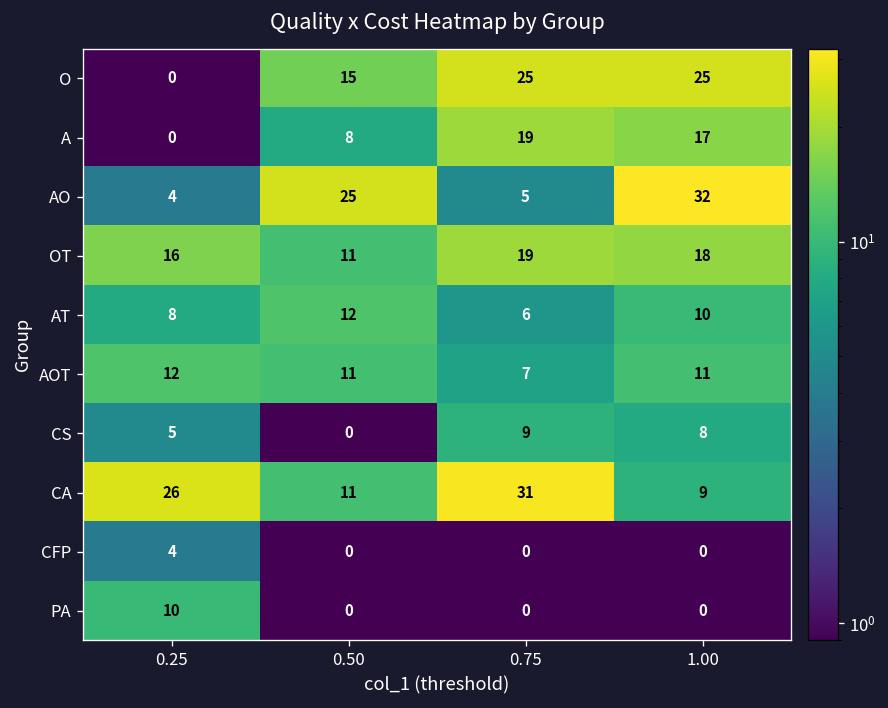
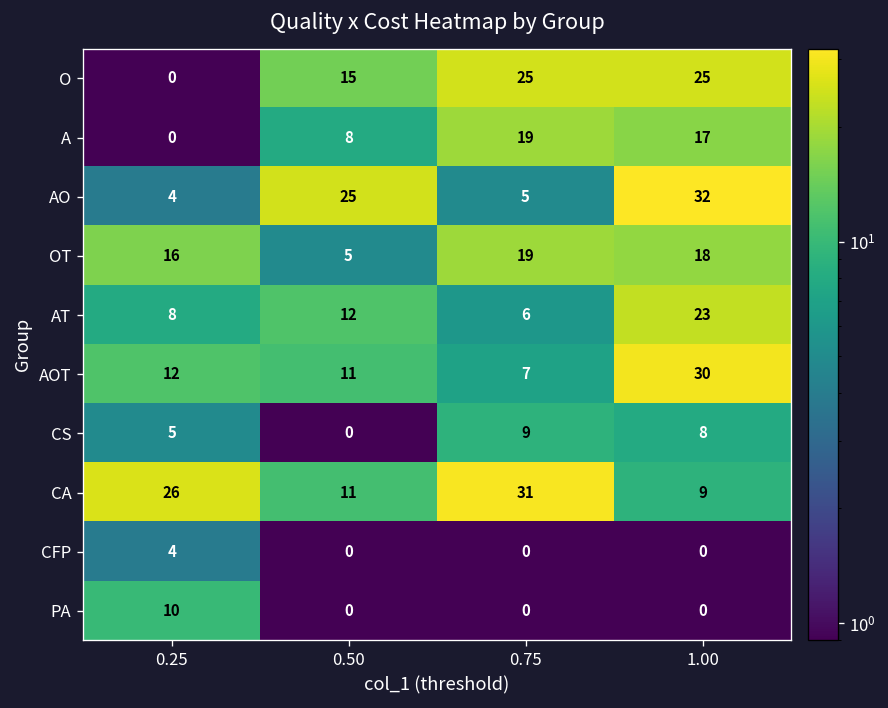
  {
    "O": {
      "0.25": 0,
      "0.50": 15,
      "0.75": 25,
      "1.00": 25
    },
    "A": {
      "0.25": 0,
      "0.50": 8,
      "0.75": 19,
      "1.00": 17
    },
    "AO": {
      "0.25": 4,
      "0.50": 25,
      "0.75": 5,
      "1.00": 32
    },
    "OT": {
      "0.25": 16,
-     "0.50": 11,
+     "0.50": 5,
      "0.75": 19,
      "1.00": 18
    },
    "AT": {
      "0.25": 8,
      "0.50": 12,
      "0.75": 6,
-     "1.00": 10
+     "1.00": 23
    },
    "AOT": {
      "0.25": 12,
      "0.50": 11,
      "0.75": 7,
-     "1.00": 11
+     "1.00": 30
    },
    "CS": {
      "0.25": 5,
      "0.50": 0,
      "0.75": 9,
      "1.00": 8
    },
    "CA": {
      "0.25": 26,
      "0.50": 11,
      "0.75": 31,
      "1.00": 9
    },
    "CFP": {
      "0.25": 4,
      "0.50": 0,
      "0.75": 0,
      "1.00": 0
    },
    "PA": {
      "0.25": 10,
      "0.50": 0,
      "0.75": 0,
      "1.00": 0
    }
  }
